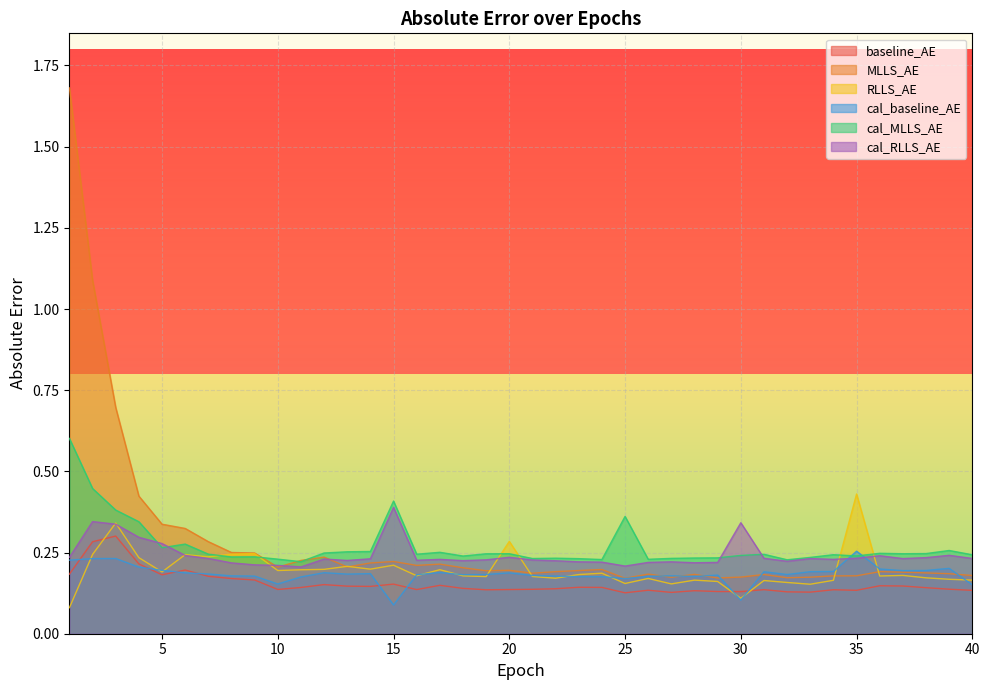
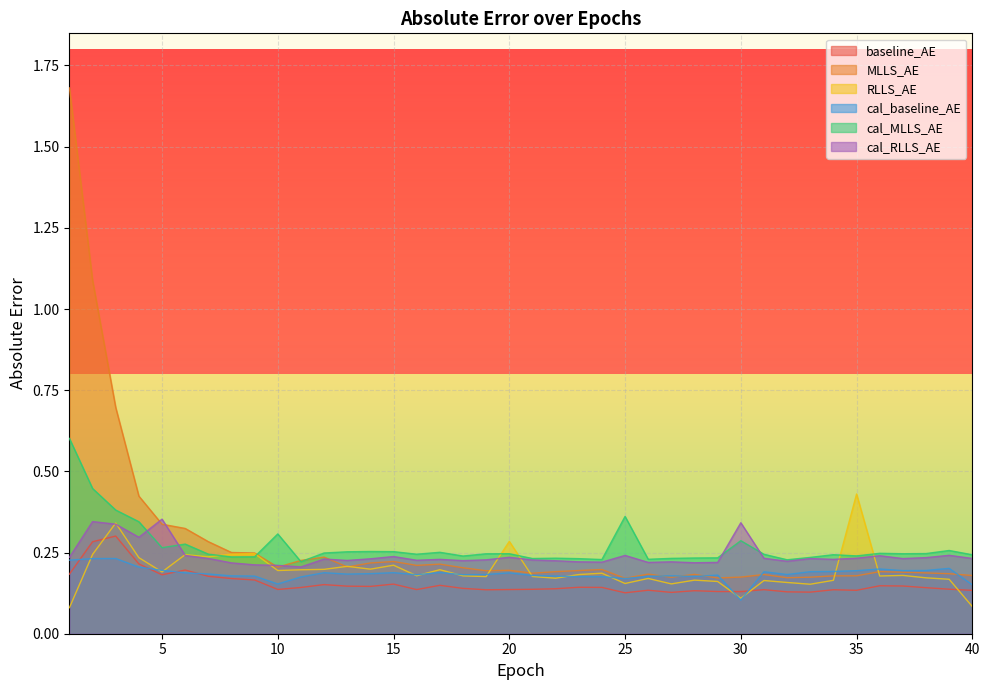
  {
    "RLLS_AE": {
      "10": 0.19,
      "15": 0.21,
      "20": 0.28,
      "25": 0.15,
      "35": 0.43,
-     "40": 0.17
+     "40": 0.08
    },
    "cal_baseline_AE": {
      "10": 0.15,
-     "15": 0.09,
+     "15": 0.19,
      "20": 0.19,
-     "35": 0.25,
+     "35": 0.19,
      "40": 0.15
    },
    "cal_MLLS_AE": {
      "5": 0.26,
-     "10": 0.23,
-     "15": 0.41,
+     "10": 0.31,
+     "15": 0.25,
      "20": 0.25,
      "25": 0.36,
-     "30": 0.24,
+     "30": 0.29,
      "40": 0.24
    },
    "cal_RLLS_AE": {
-     "5": 0.28,
-     "15": 0.39,
+     "5": 0.35,
+     "15": 0.24,
      "20": 0.24,
-     "25": 0.21,
+     "25": 0.24,
      "30": 0.34,
      "40": 0.23
    }
  }
